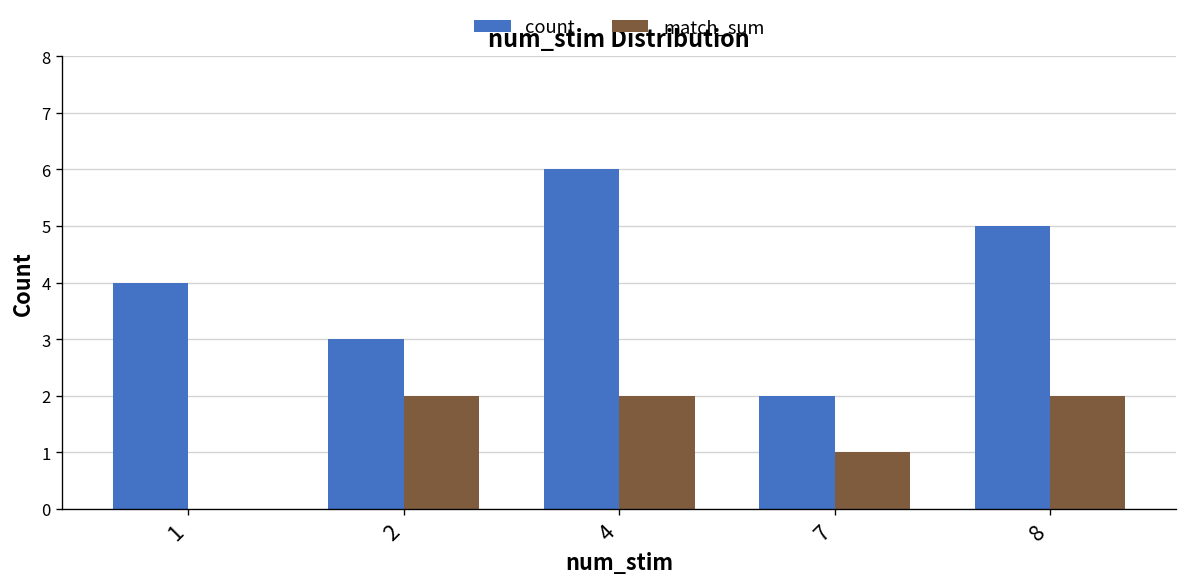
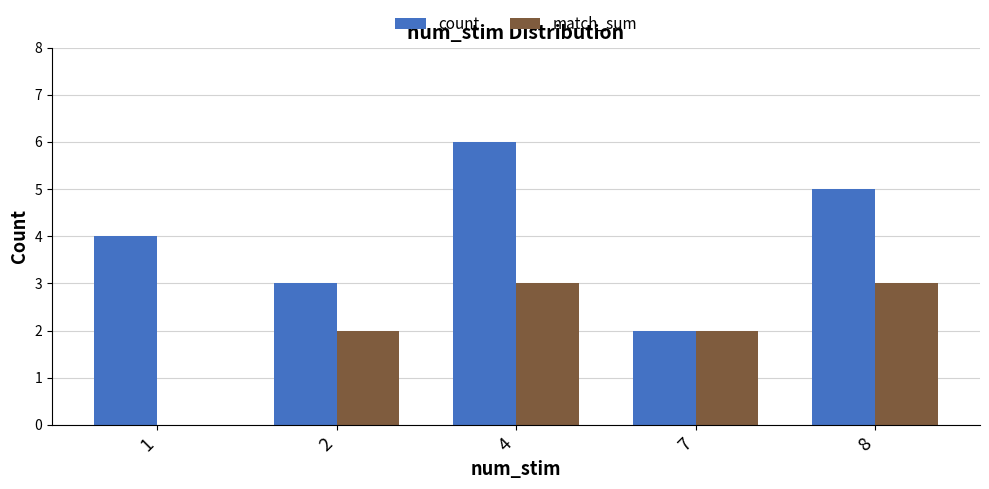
  {
    "count": {
      "1": 4,
      "2": 3,
      "4": 6,
      "7": 2,
      "8": 5
    },
    "match_sum": {
      "1": 0,
      "2": 2,
-     "4": 2,
-     "7": 1,
-     "8": 2
+     "4": 3,
+     "7": 2,
+     "8": 3
    }
  }
